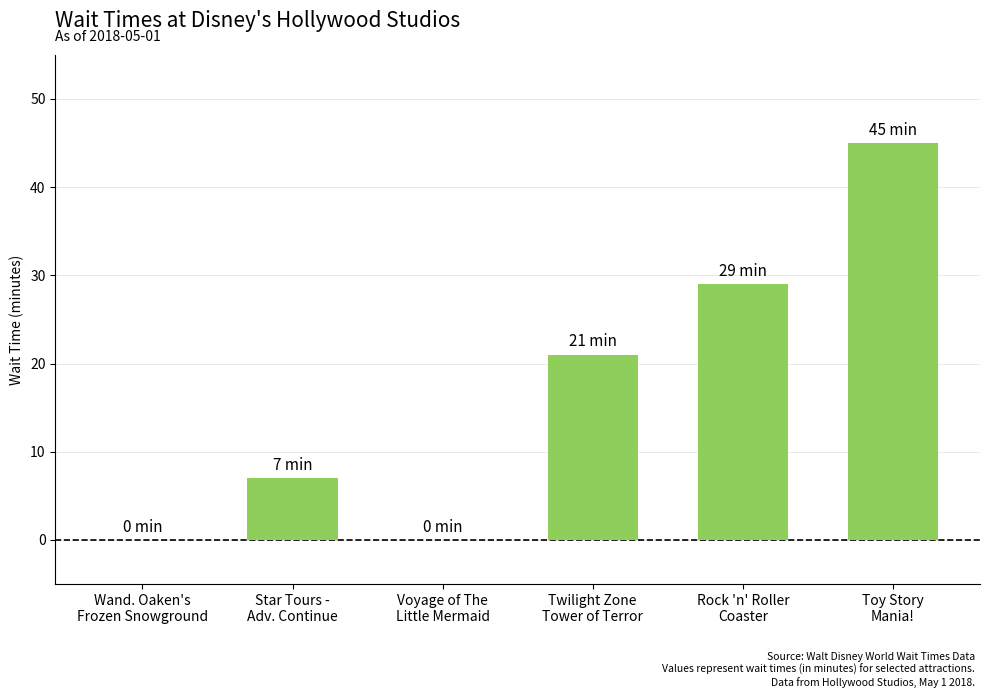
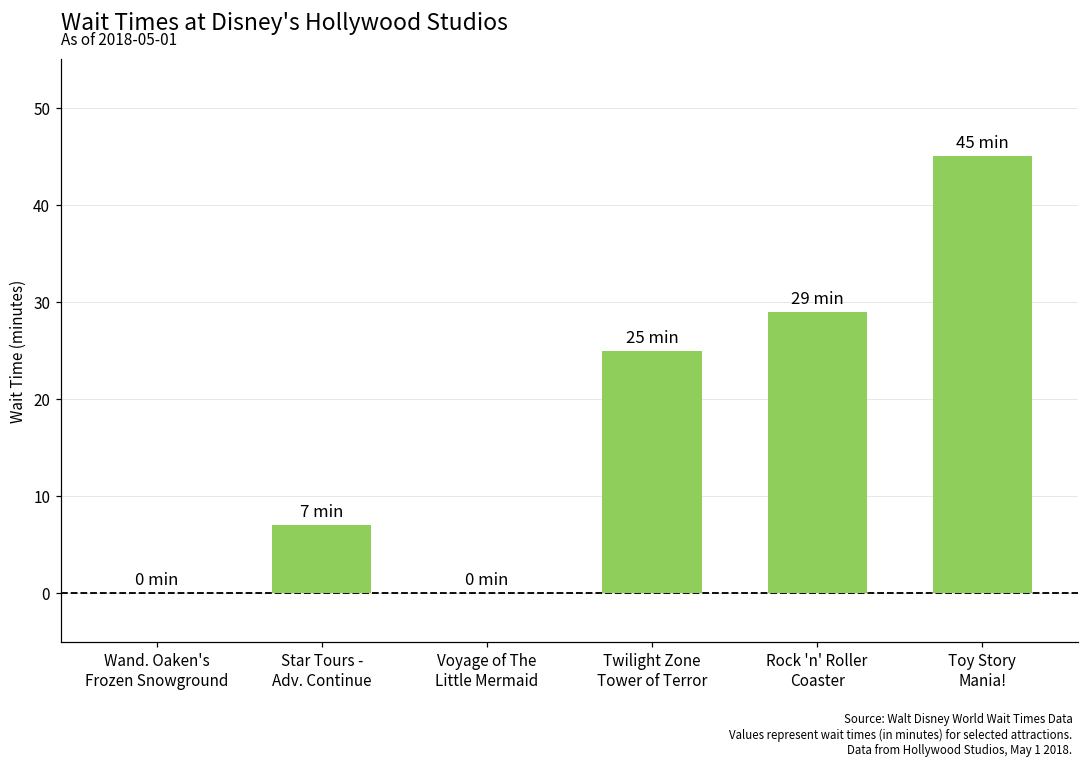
  {
    "Wand. Oaken's Frozen Snowground": 0,
    "Star Tours - Adv. Continue": 7,
    "Voyage of The Little Mermaid": 0,
-   "Twilight Zone Tower of Terror": 21,
+   "Twilight Zone Tower of Terror": 25,
    "Rock 'n' Roller Coaster": 29,
    "Toy Story Mania!": 45
  }
